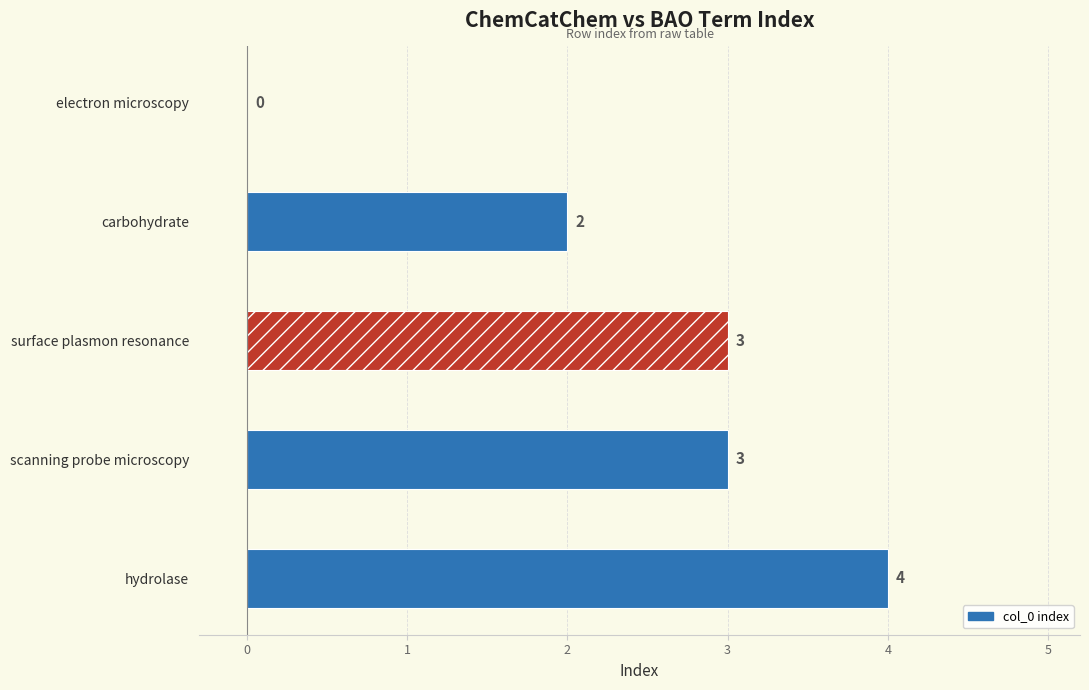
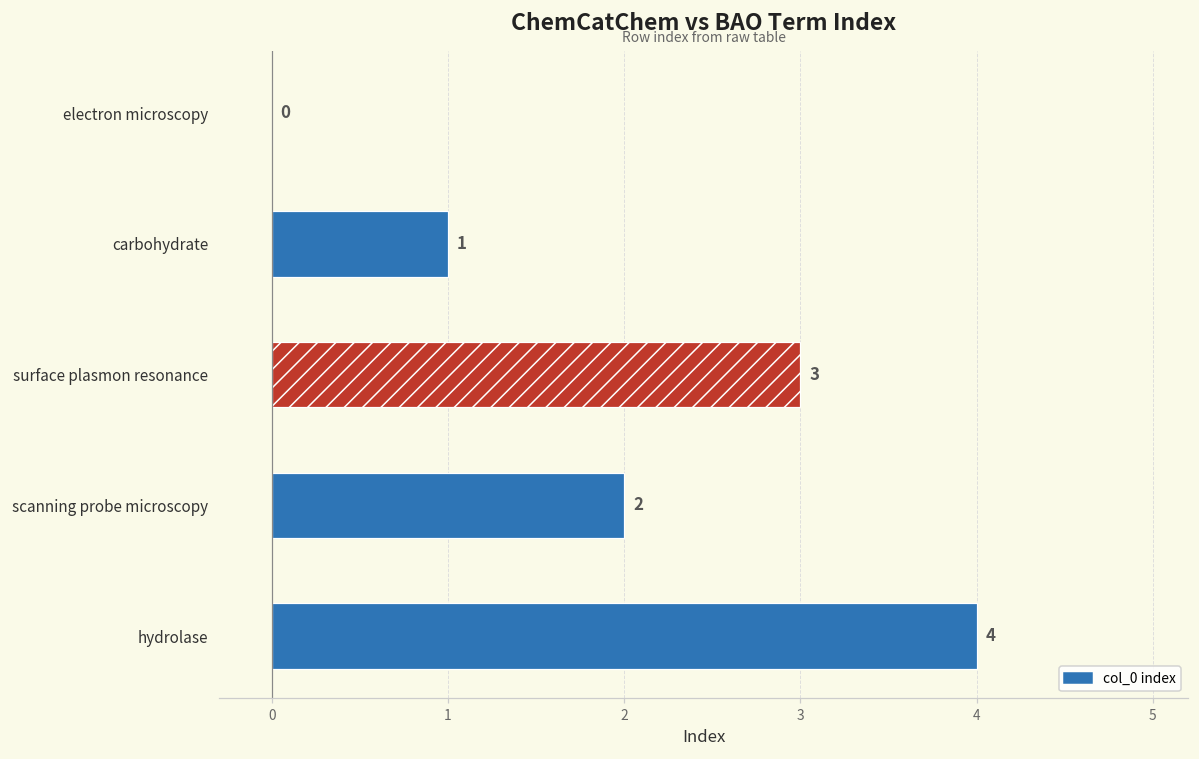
  {
    "electron microscopy": 0,
-   "carbohydrate": 2,
+   "carbohydrate": 1,
    "surface plasmon resonance": 3,
-   "scanning probe microscopy": 3,
+   "scanning probe microscopy": 2,
    "hydrolase": 4
  }
